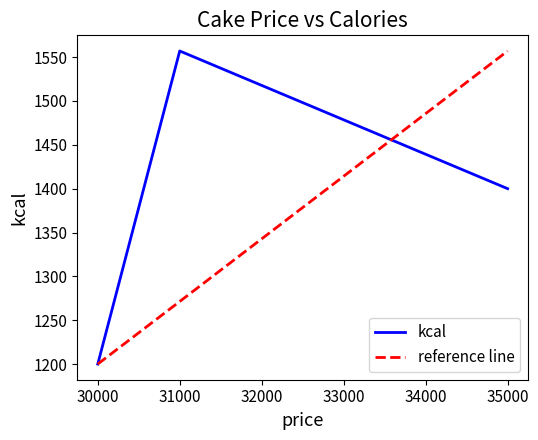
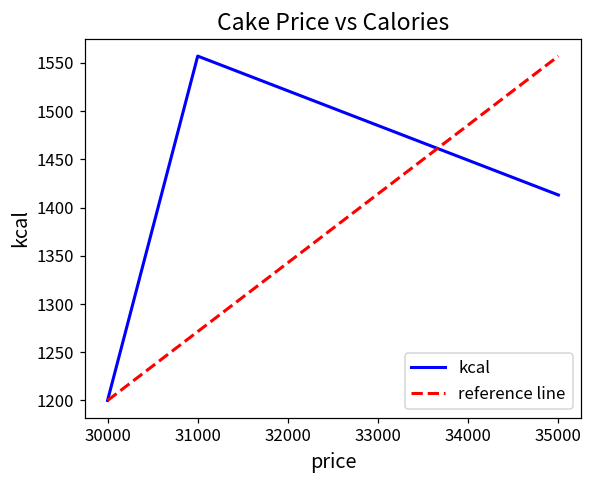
  {
    "kcal": {
      "31000": 1560,
-     "35000": 1400
+     "35000": 1410
    },
    "reference line": {
      "35000": 1560
    }
  }
